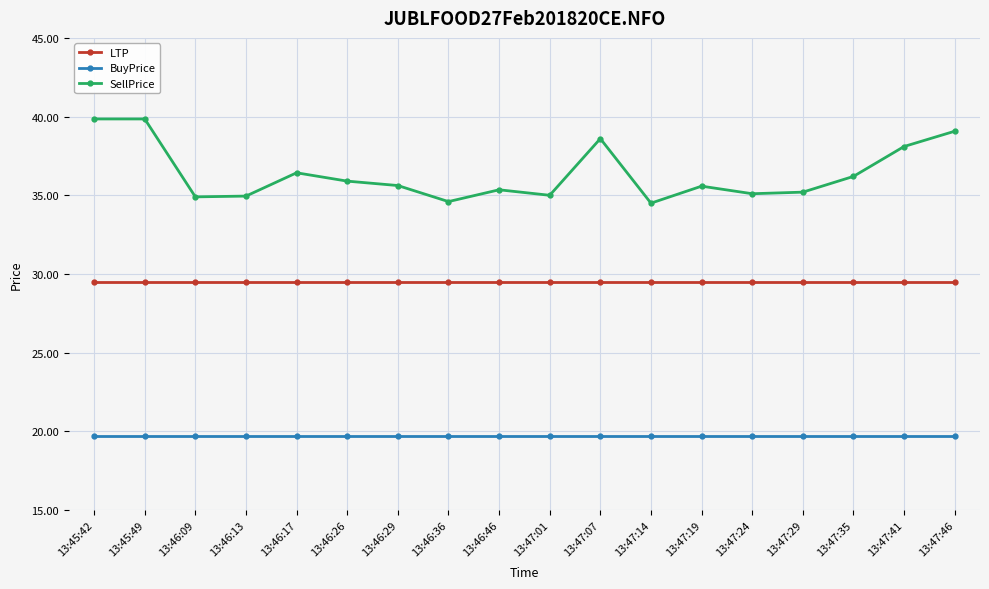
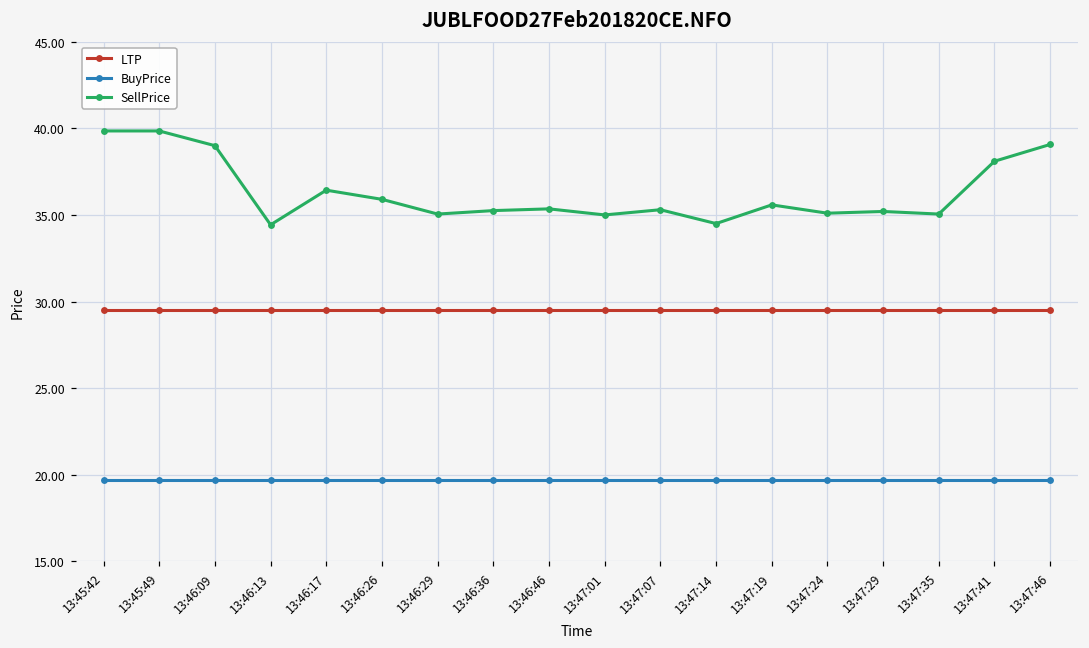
  {
    "LTP": {
      "13:45:42": 29.5,
      "13:45:49": 29.5,
      "13:46:09": 29.5,
      "13:46:13": 29.5,
      "13:46:17": 29.5,
      "13:46:26": 29.5,
      "13:46:29": 29.5,
      "13:46:36": 29.5,
      "13:46:46": 29.5,
      "13:47:01": 29.5,
      "13:47:07": 29.5,
      "13:47:14": 29.5,
      "13:47:19": 29.5,
      "13:47:24": 29.5,
      "13:47:29": 29.5,
      "13:47:35": 29.5,
      "13:47:41": 29.5,
      "13:47:46": 29.5
    },
    "BuyPrice": {
      "13:45:42": 19.7,
      "13:45:49": 19.7,
      "13:46:09": 19.7,
      "13:46:13": 19.7,
      "13:46:17": 19.7,
      "13:46:26": 19.7,
      "13:46:29": 19.7,
      "13:46:36": 19.7,
      "13:46:46": 19.7,
      "13:47:01": 19.7,
      "13:47:07": 19.7,
      "13:47:14": 19.7,
      "13:47:19": 19.7,
      "13:47:24": 19.7,
      "13:47:29": 19.7,
      "13:47:35": 19.7,
      "13:47:41": 19.7,
      "13:47:46": 19.7
    },
    "SellPrice": {
      "13:45:42": 39.9,
      "13:45:49": 39.9,
-     "13:46:09": 34.9,
-     "13:46:13": 35.0,
+     "13:46:09": 39.0,
+     "13:46:13": 34.4,
      "13:46:17": 36.4,
      "13:46:26": 35.9,
-     "13:46:29": 35.6,
-     "13:46:36": 34.6,
+     "13:46:29": 35.1,
+     "13:46:36": 35.3,
      "13:46:46": 35.4,
      "13:47:01": 35.0,
-     "13:47:07": 38.6,
+     "13:47:07": 35.3,
      "13:47:14": 34.5,
      "13:47:19": 35.6,
      "13:47:24": 35.1,
      "13:47:29": 35.2,
-     "13:47:35": 36.2,
+     "13:47:35": 35.1,
      "13:47:41": 38.1,
      "13:47:46": 39.1
    }
  }
